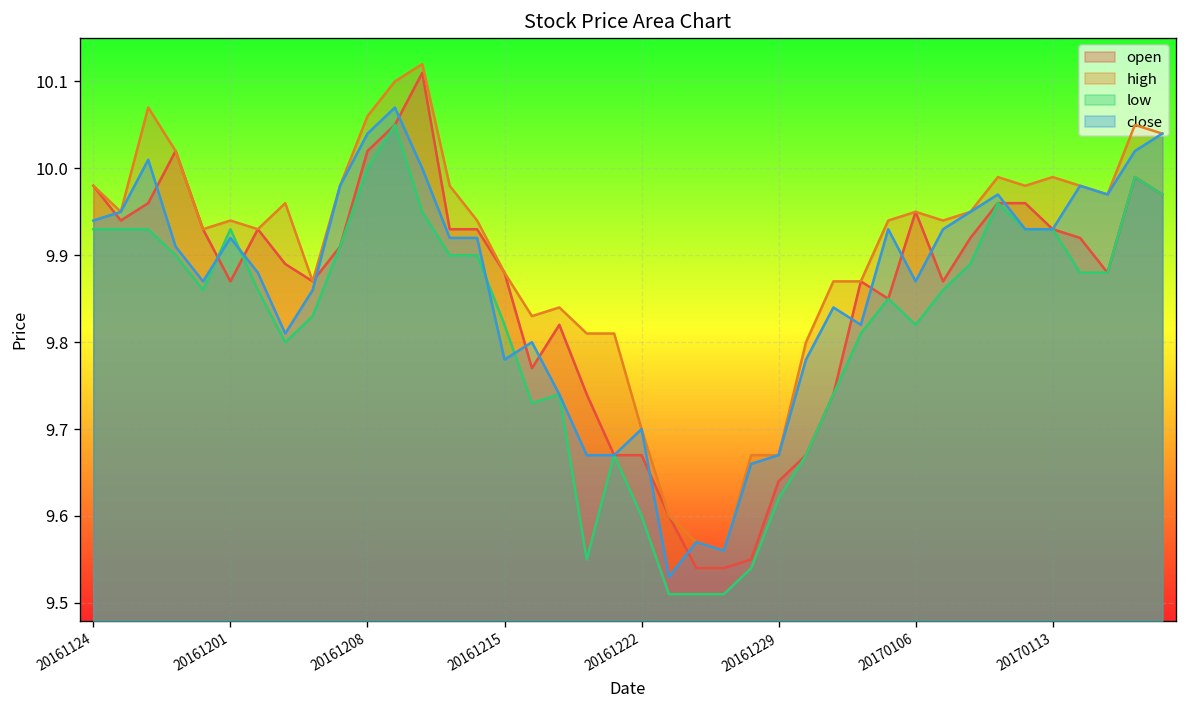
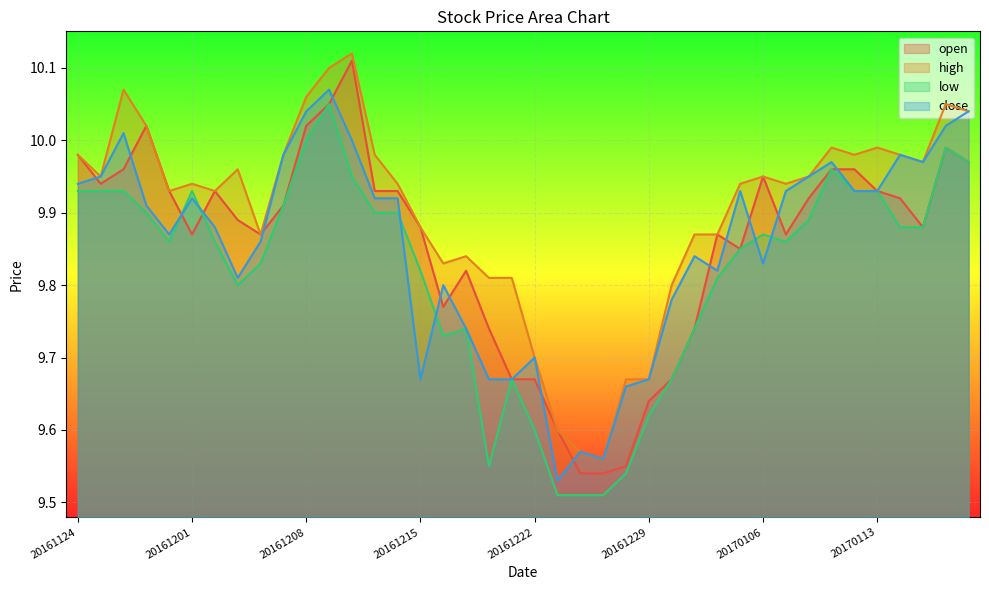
  {
    "low": {
      "20161124": 9.93,
      "20161201": 9.93,
      "20161208": 10.00,
      "20161215": 9.82,
      "20161222": 9.60,
      "20161229": 9.62,
-     "20170106": 9.82
+     "20170106": 9.87
    },
    "close": {
      "20161124": 9.94,
      "20161201": 9.92,
      "20161208": 10.04,
-     "20161215": 9.78,
-     "20170106": 9.87
+     "20161215": 9.67,
+     "20170106": 9.83
    }
  }
